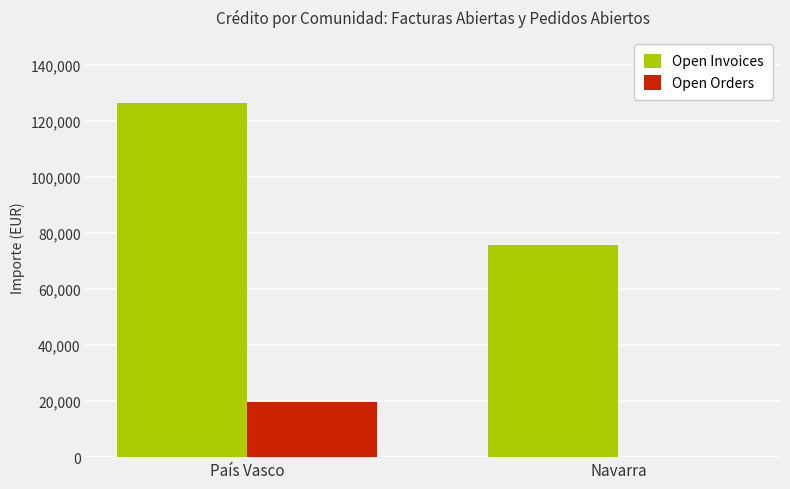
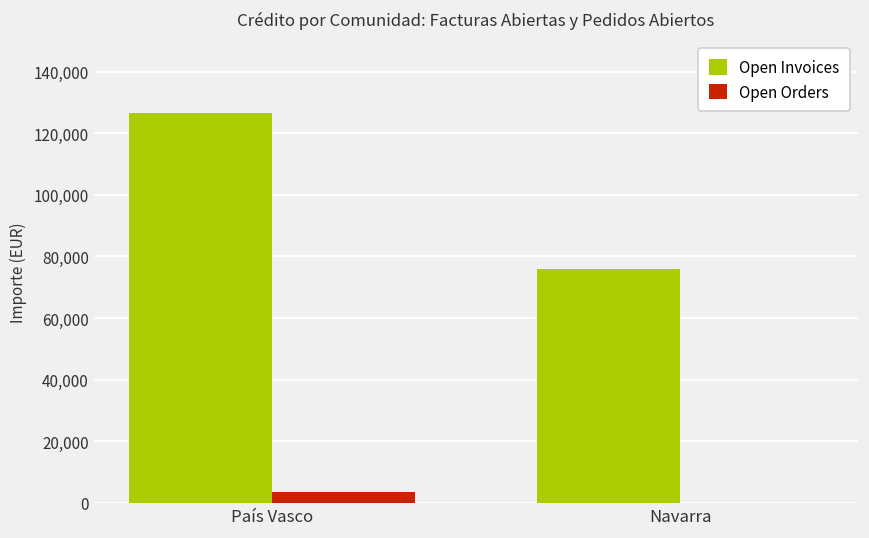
  {
    "Open Invoices": {
      "País Vasco": "126,000",
      "Navarra": "76,000"
    },
    "Open Orders": {
-     "País Vasco": "20,000",
+     "País Vasco": "3,000",
      "Navarra": "0"
    }
  }
